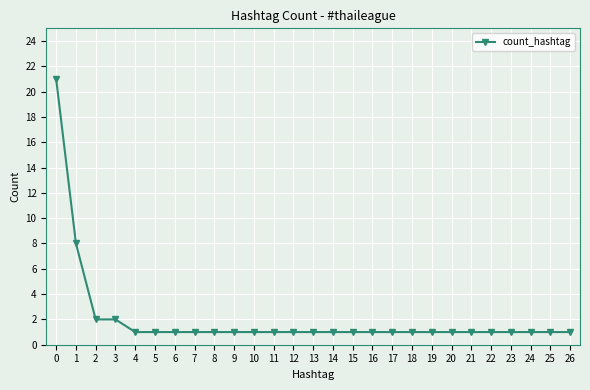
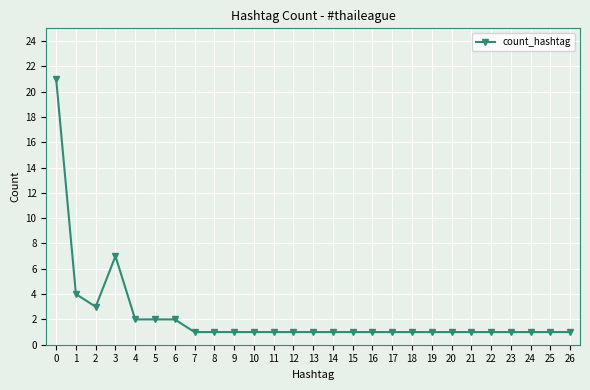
  {
    "0": 21,
-   "1": 8,
-   "2": 2,
-   "3": 2,
-   "4": 1,
-   "5": 1,
-   "6": 1,
+   "1": 4,
+   "2": 3,
+   "3": 7,
+   "4": 2,
+   "5": 2,
+   "6": 2,
    "7": 1,
    "8": 1,
    "9": 1,
    "10": 1,
    "11": 1,
    "12": 1,
    "13": 1,
    "14": 1,
    "15": 1,
    "16": 1,
    "17": 1,
    "18": 1,
    "19": 1,
    "20": 1,
    "21": 1,
    "22": 1,
    "23": 1,
    "24": 1,
    "25": 1,
    "26": 1
  }
